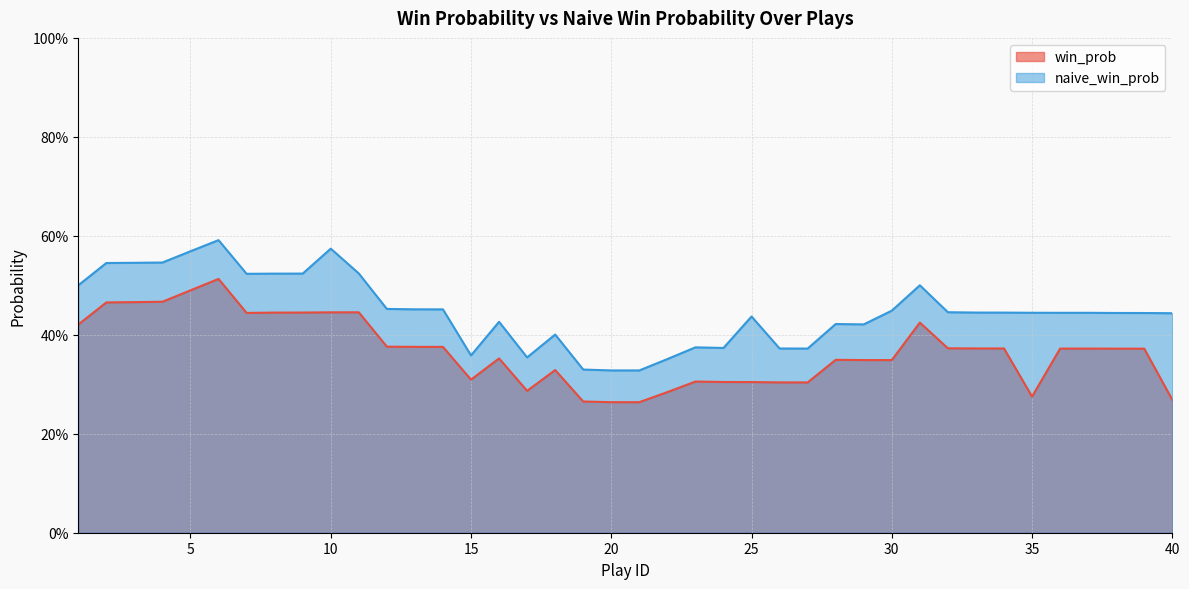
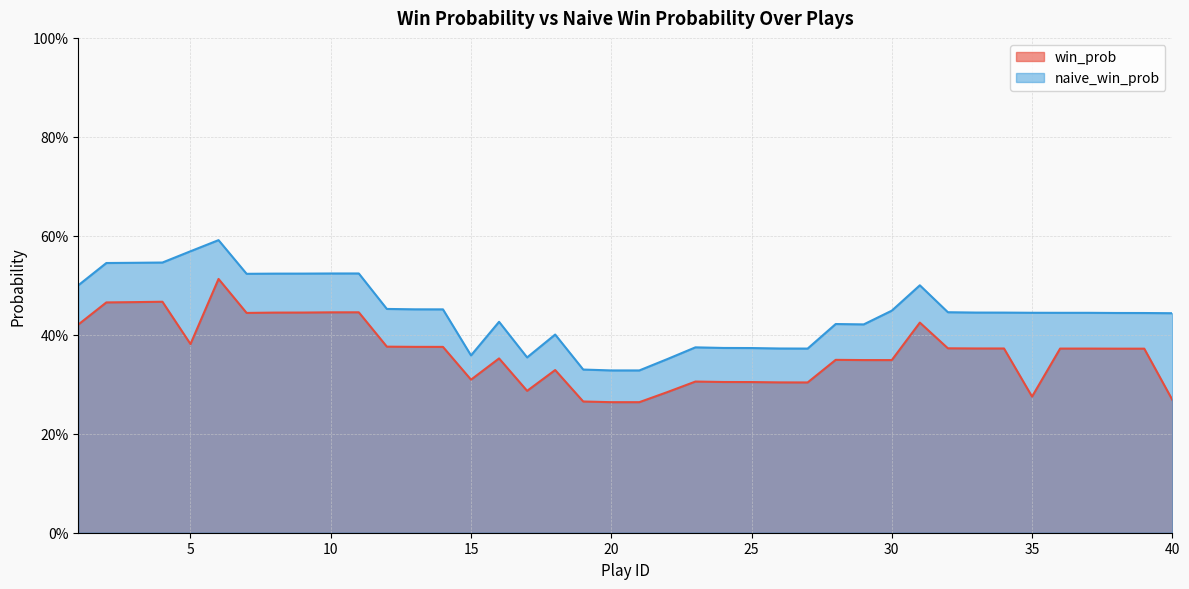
  {
    "win_prob": {
-     "5": "49%",
+     "5": "38%",
      "10": "45%",
      "15": "31%",
      "20": "26%",
      "25": "30%",
      "30": "35%",
      "35": "28%",
      "40": "27%"
    },
    "naive_win_prob": {
      "5": "57%",
-     "10": "57%",
+     "10": "52%",
      "15": "36%",
      "20": "33%",
-     "25": "44%",
+     "25": "37%",
      "30": "45%",
      "35": "44%",
      "40": "44%"
    }
  }
